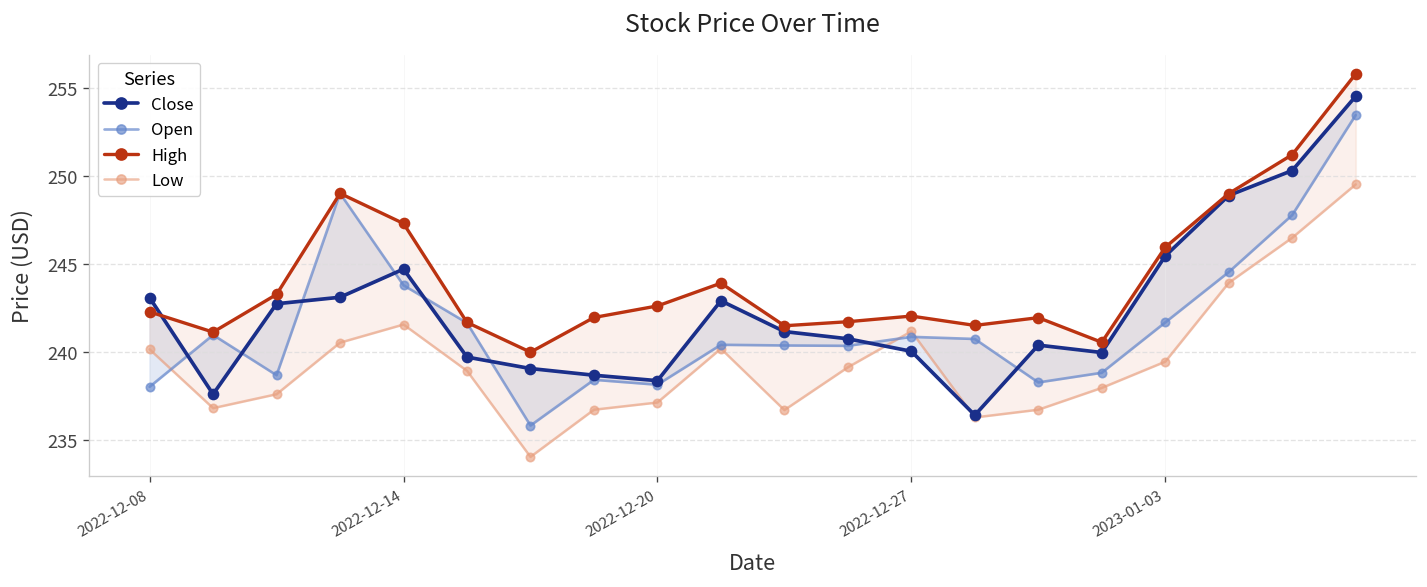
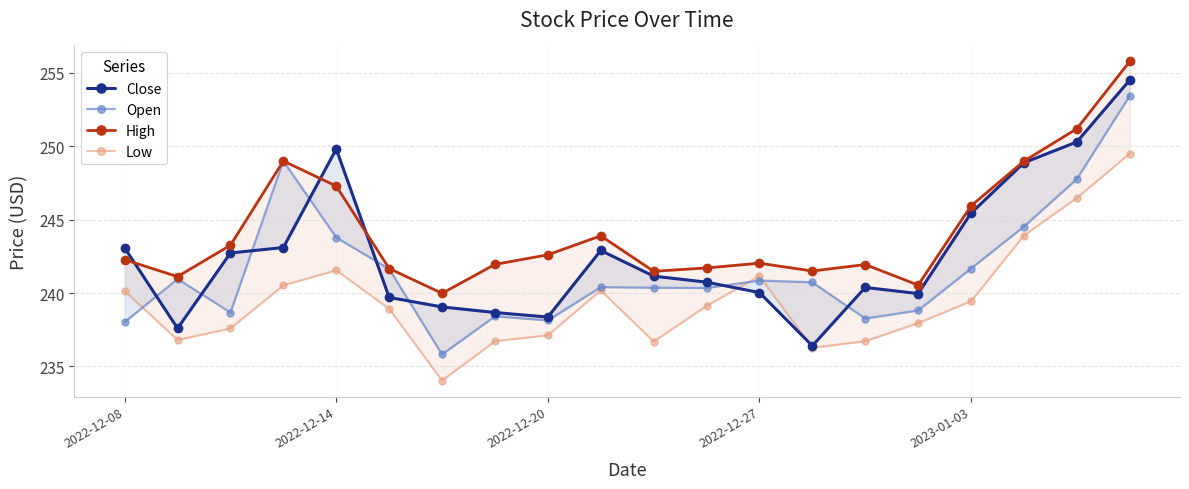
  {
    "Close": {
-     "2022-12-14": 244.7,
+     "2022-12-14": 249.8,
      "2022-12-27": 240.0
    },
    "High": {
      "2022-12-08": 242.3,
      "2022-12-14": 247.3,
      "2022-12-20": 242.6,
      "2022-12-27": 242.0,
      "2023-01-03": 245.9
    },
    "Low": {
      "2022-12-08": 240.1,
      "2022-12-14": 241.6,
      "2022-12-20": 237.1,
      "2022-12-27": 241.2,
      "2023-01-03": 239.4
    }
  }
